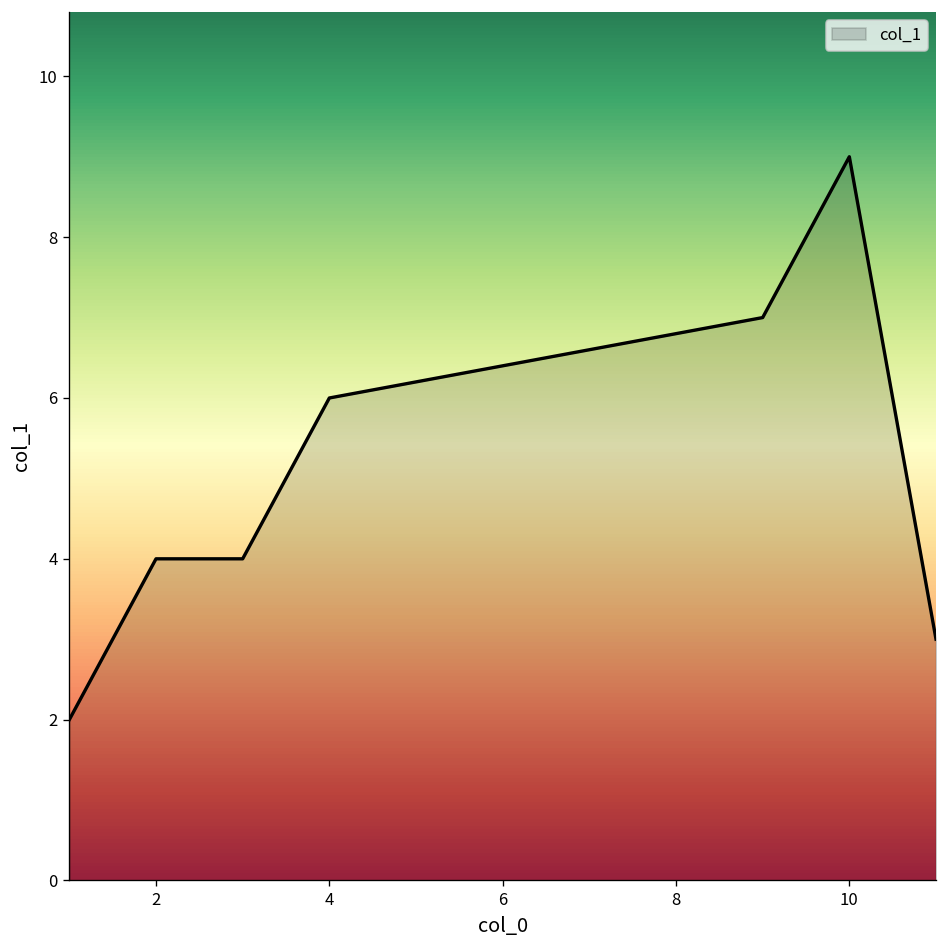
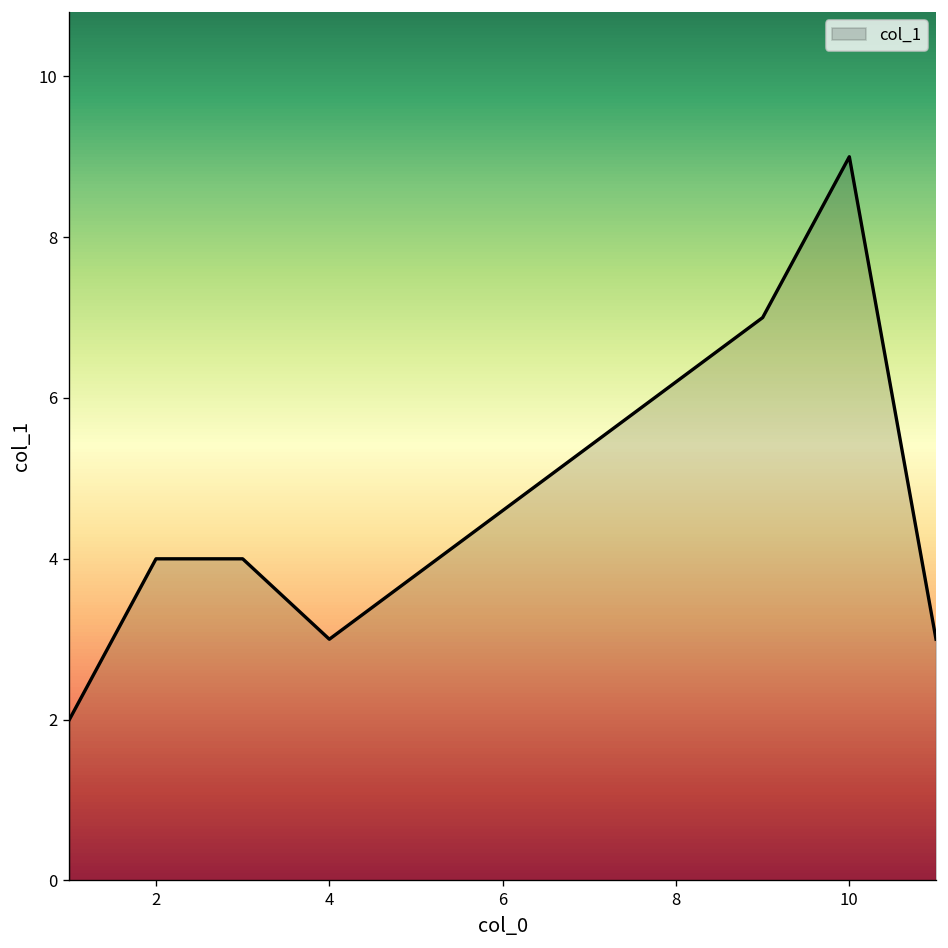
  {
    "2": 4,
-   "4": 6,
+   "4": 3,
    "10": 9
  }
